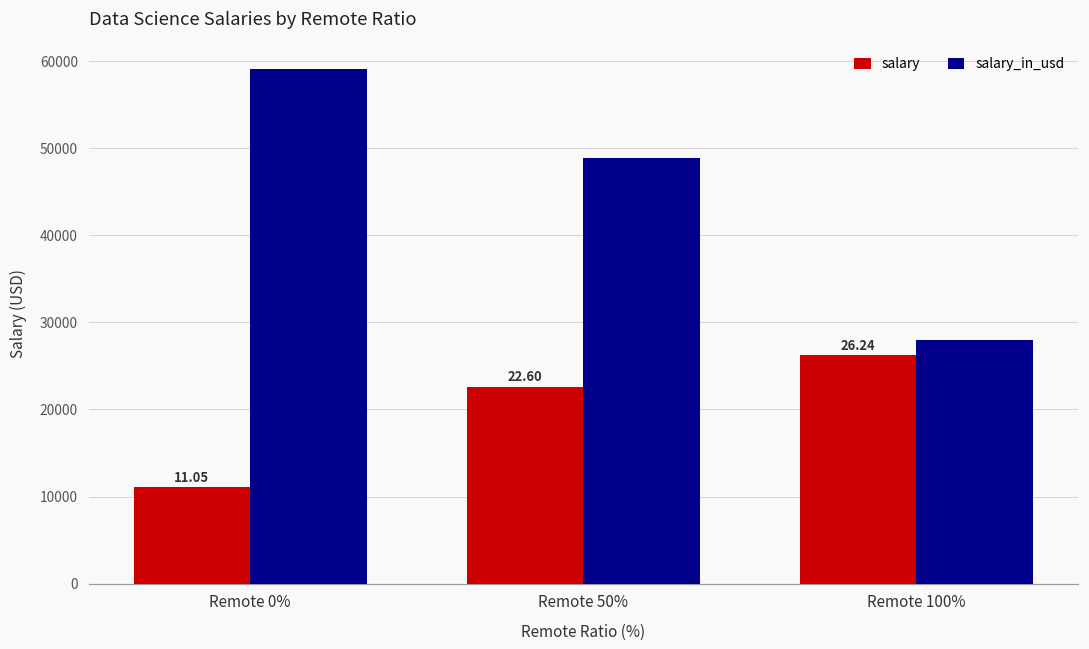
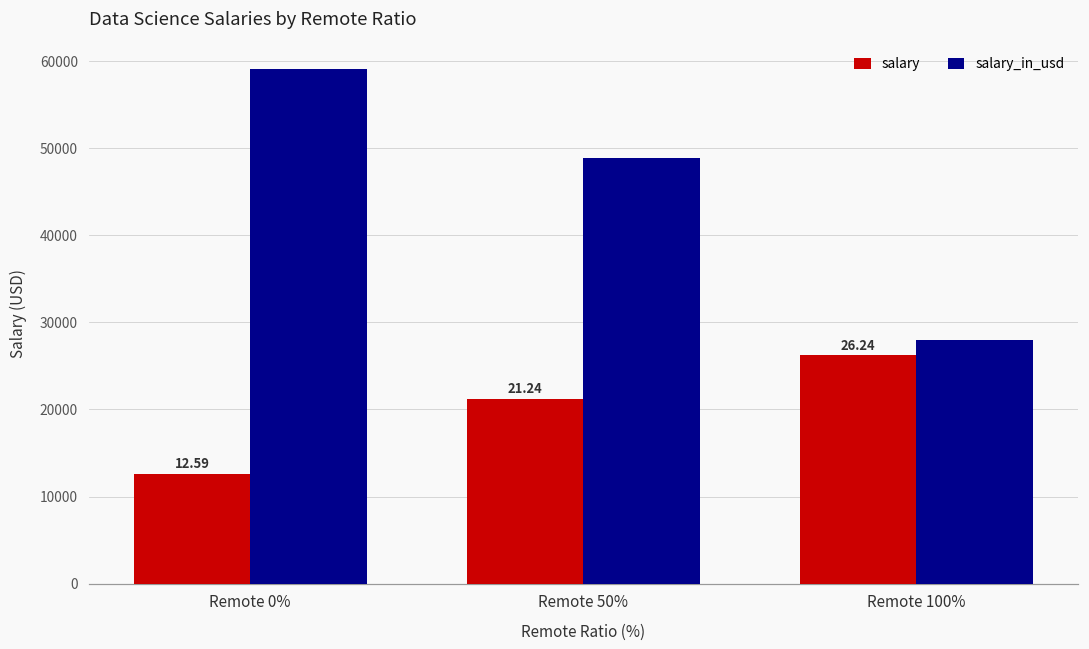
  {
    "salary": {
-     "Remote 0%": 11.05,
-     "Remote 50%": 22.60
+     "Remote 0%": 12.59,
+     "Remote 50%": 21.24
    },
    "salary_in_usd": {
      "Remote 0%": 59000,
      "Remote 50%": 49000,
      "Remote 100%": 28000
    }
  }
